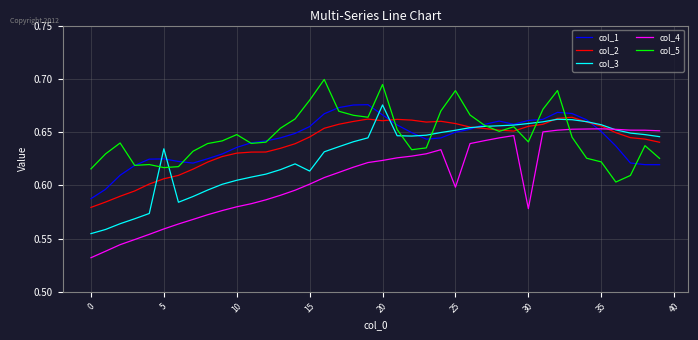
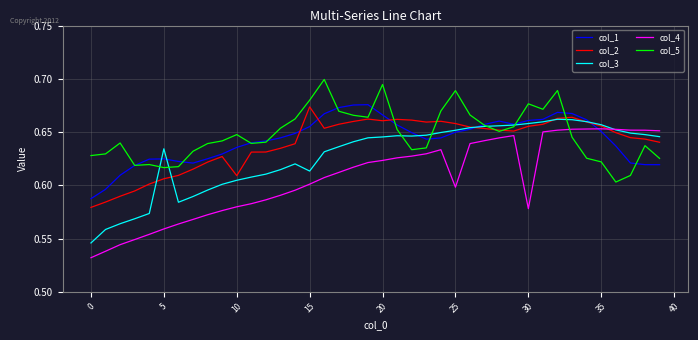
  {
    "col_1": {
      "0": 0.587,
      "5": 0.625,
      "10": 0.636,
      "15": 0.655,
      "20": 0.666,
      "30": 0.661,
      "35": 0.651
    },
    "col_2": {
      "0": 0.579,
      "5": 0.606,
-     "10": 0.630,
-     "15": 0.645,
+     "10": 0.609,
+     "15": 0.674,
      "20": 0.661,
      "25": 0.658,
      "30": 0.655
    },
    "col_3": {
-     "0": 0.555,
+     "0": 0.546,
      "5": 0.634,
      "10": 0.605,
      "15": 0.613,
-     "20": 0.675,
+     "20": 0.645,
      "30": 0.658
    },
    "col_4": {
      "0": 0.532,
      "5": 0.559,
      "10": 0.580,
      "15": 0.601,
      "20": 0.623,
      "25": 0.598,
      "30": 0.578,
      "35": 0.653
    },
    "col_5": {
-     "0": 0.615,
+     "0": 0.628,
      "5": 0.617,
      "10": 0.648,
      "15": 0.680,
      "20": 0.695,
      "25": 0.689,
-     "30": 0.641,
+     "30": 0.677,
      "35": 0.622
    }
  }
